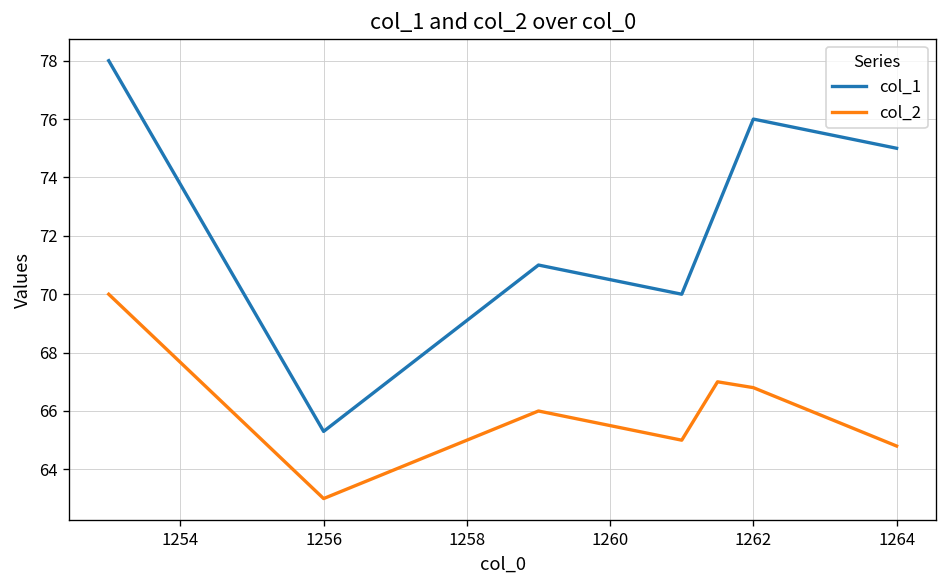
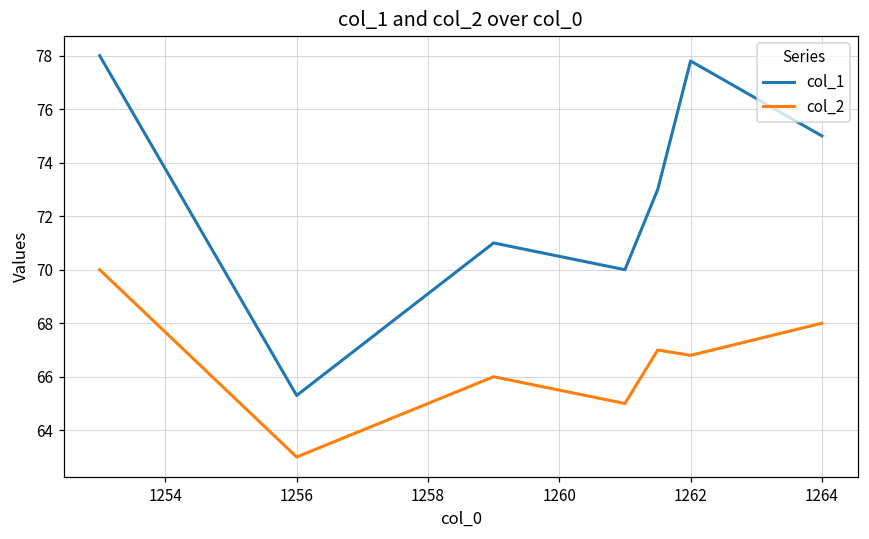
  {
    "col_1": {
      "1256": 65.3,
-     "1262": 76.0,
+     "1262": 77.8,
      "1264": 75.0
    },
    "col_2": {
      "1256": 63.0,
      "1262": 66.8,
-     "1264": 64.8
+     "1264": 68.0
    }
  }
